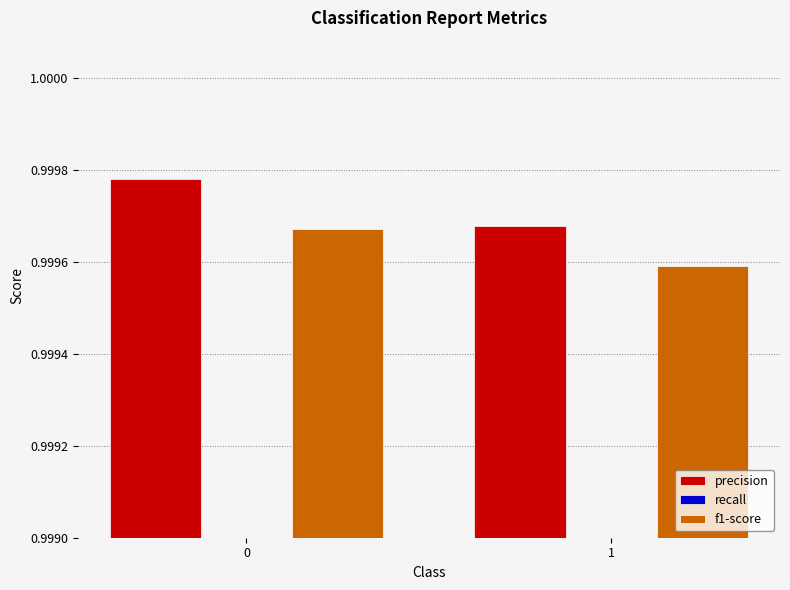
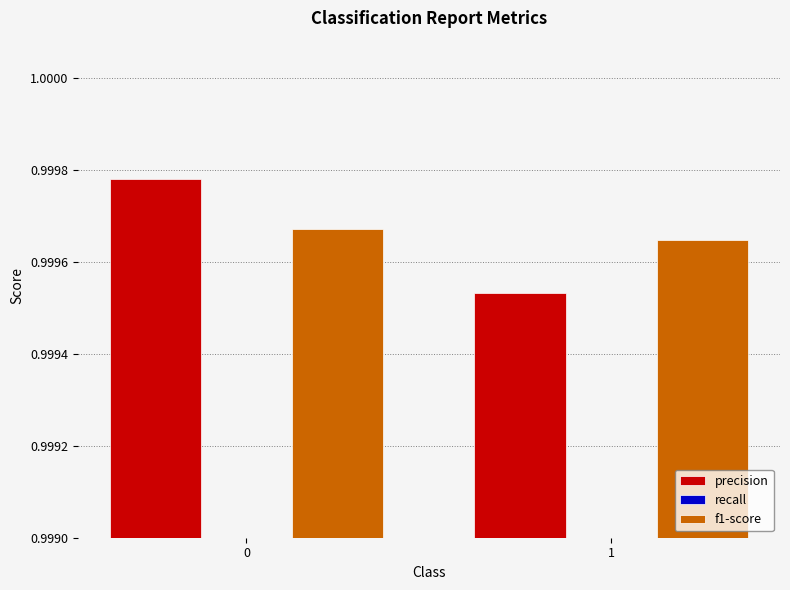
  {
    "precision": {
      "0": 0.99978,
-     "1": 0.99968
+     "1": 0.99953
    },
    "f1-score": {
      "0": 0.99967,
-     "1": 0.99959
+     "1": 0.99965
    }
  }
